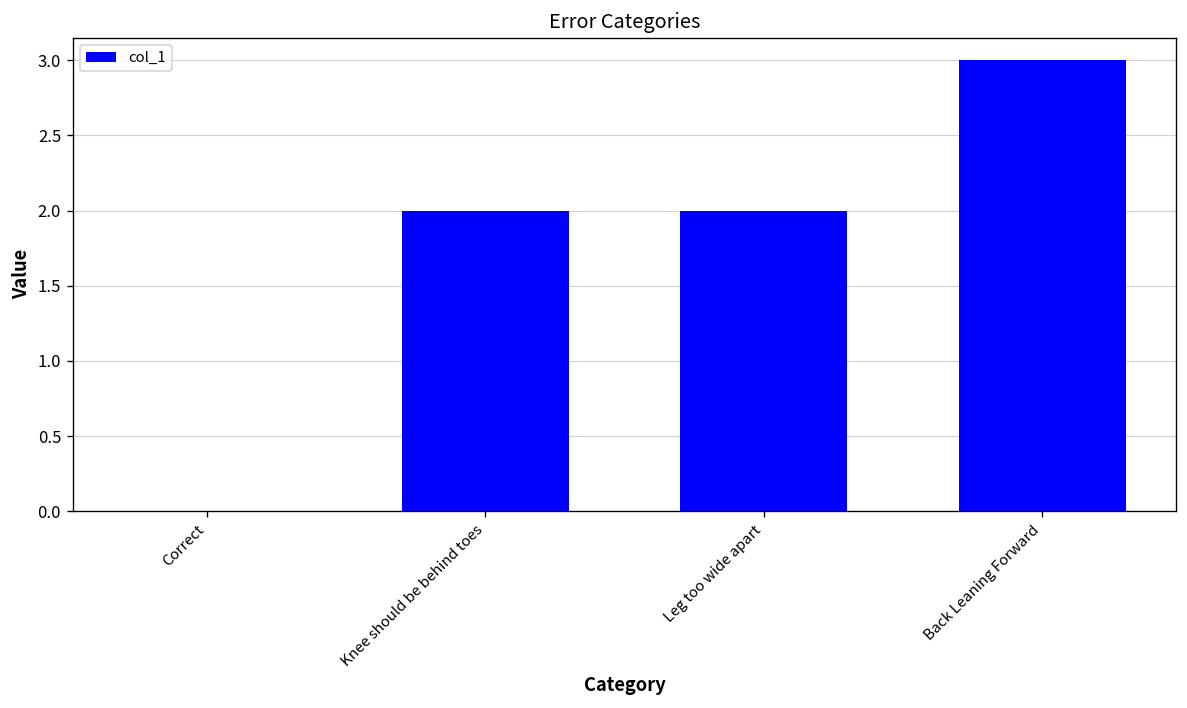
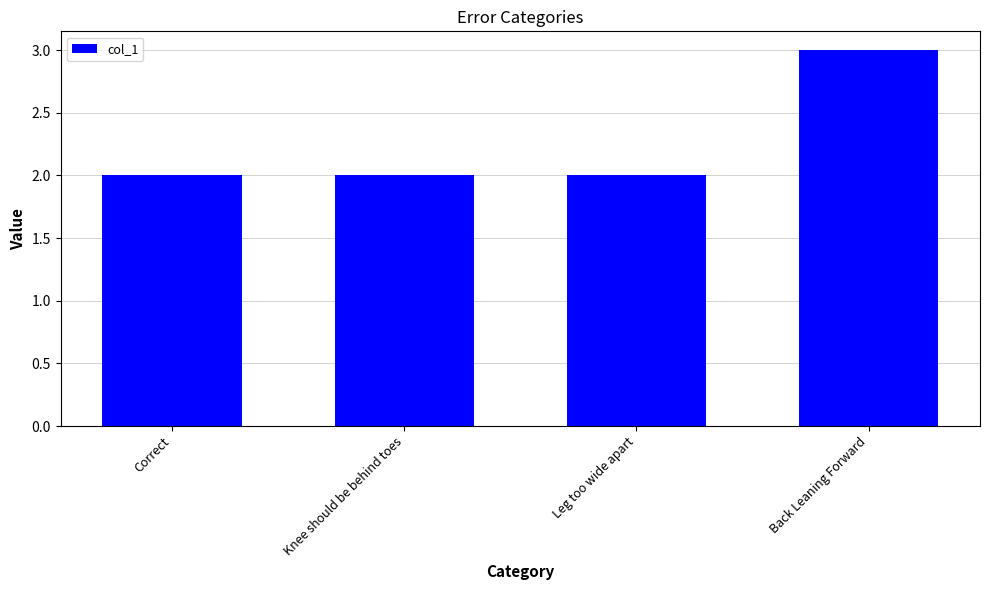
  {
-   "Correct": 0,
+   "Correct": 2,
    "Knee should be behind toes": 2,
    "Leg too wide apart": 2,
    "Back Leaning Forward": 3
  }
